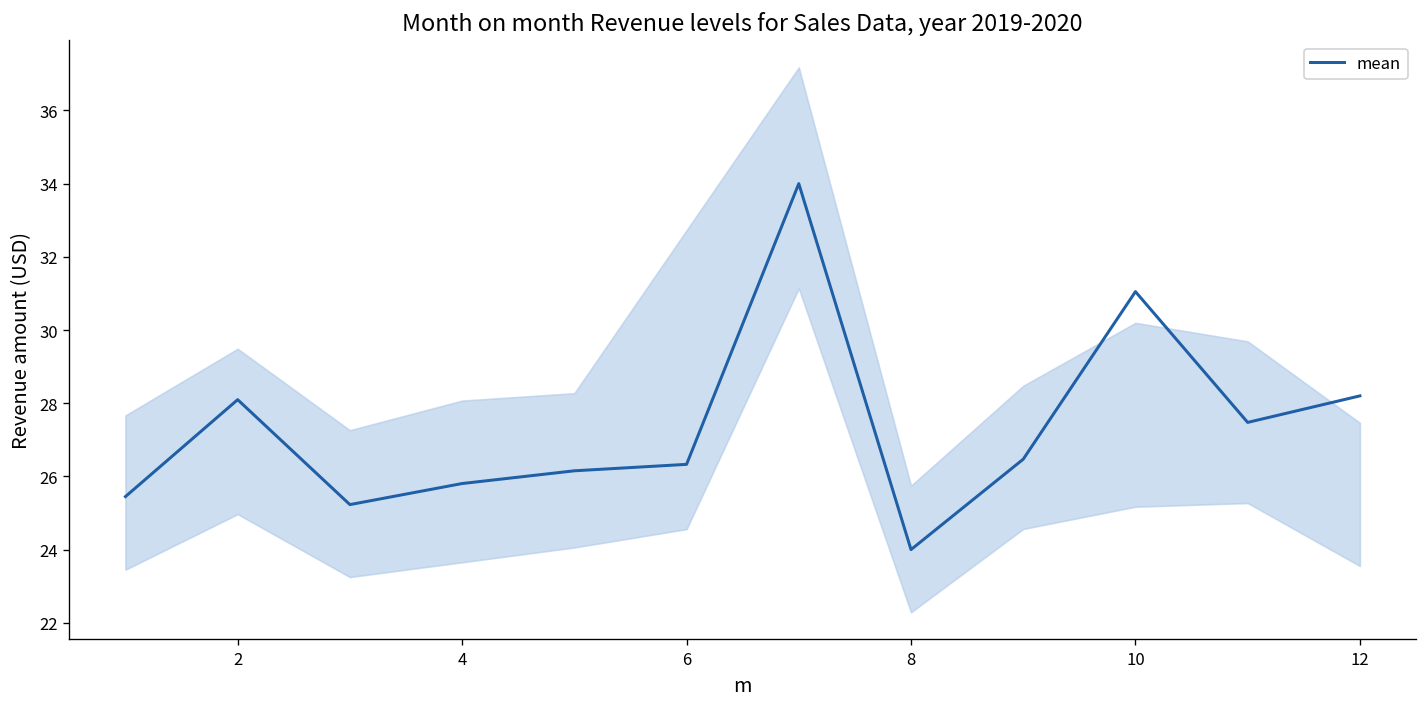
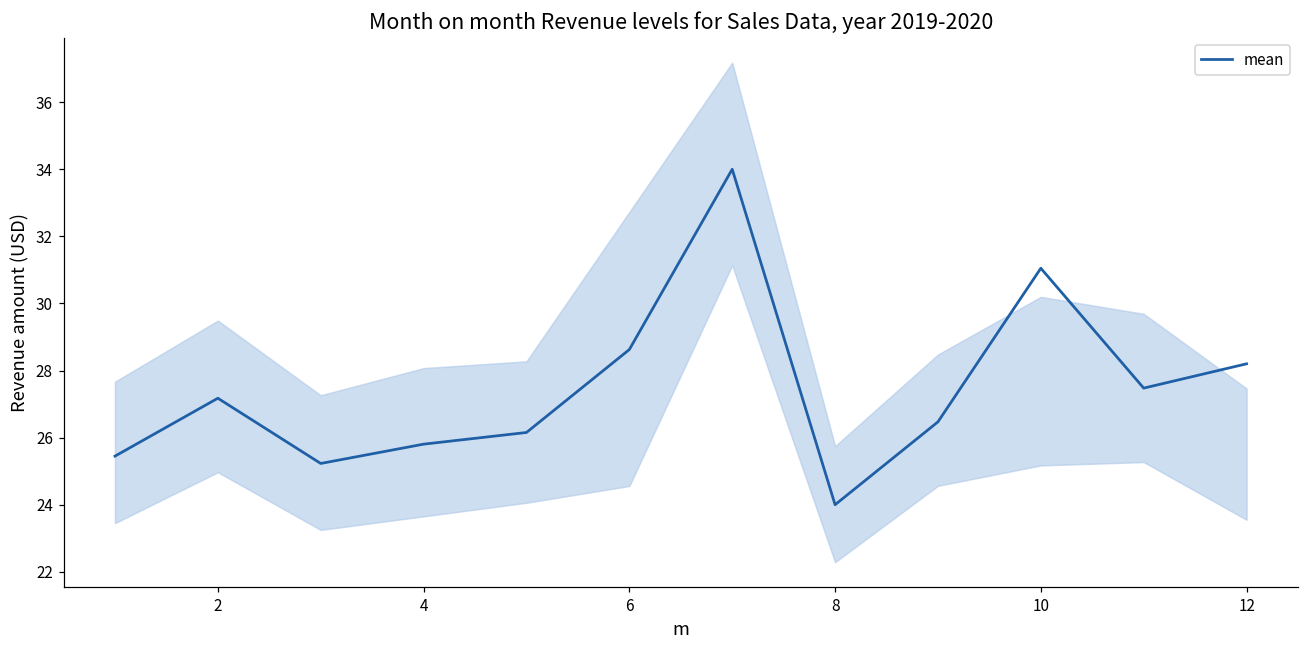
  {
    "mean": {
-     "2": 28.1,
+     "2": 27.2,
      "4": 25.8,
-     "6": 26.3,
+     "6": 28.6,
      "8": 24.0,
      "10": 31.0,
      "12": 28.2
    }
  }
